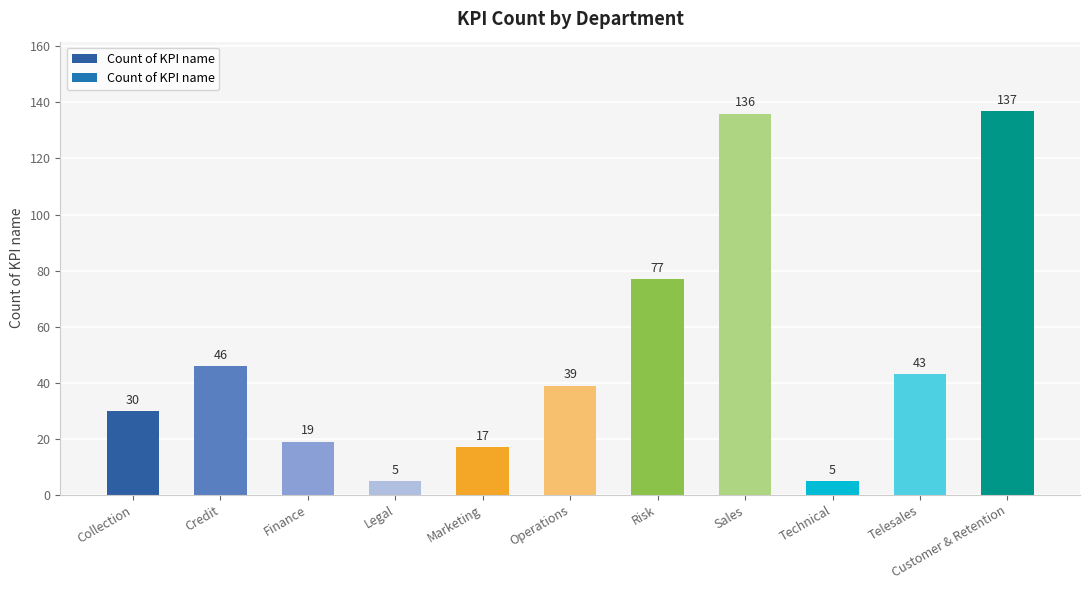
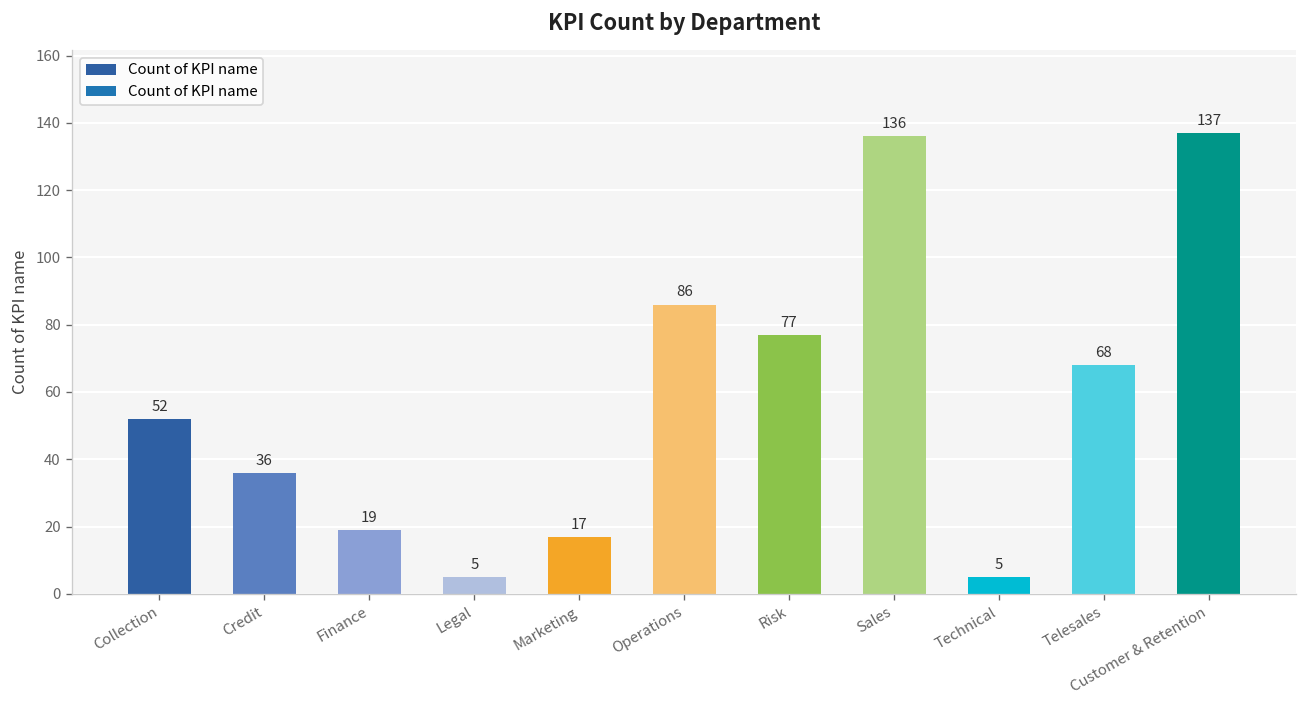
  {
-   "Collection": 30,
-   "Credit": 46,
+   "Collection": 52,
+   "Credit": 36,
    "Finance": 19,
    "Legal": 5,
    "Marketing": 17,
-   "Operations": 39,
+   "Operations": 86,
    "Risk": 77,
    "Sales": 136,
    "Technical": 5,
-   "Telesales": 43,
+   "Telesales": 68,
    "Customer & Retention": 137
  }
